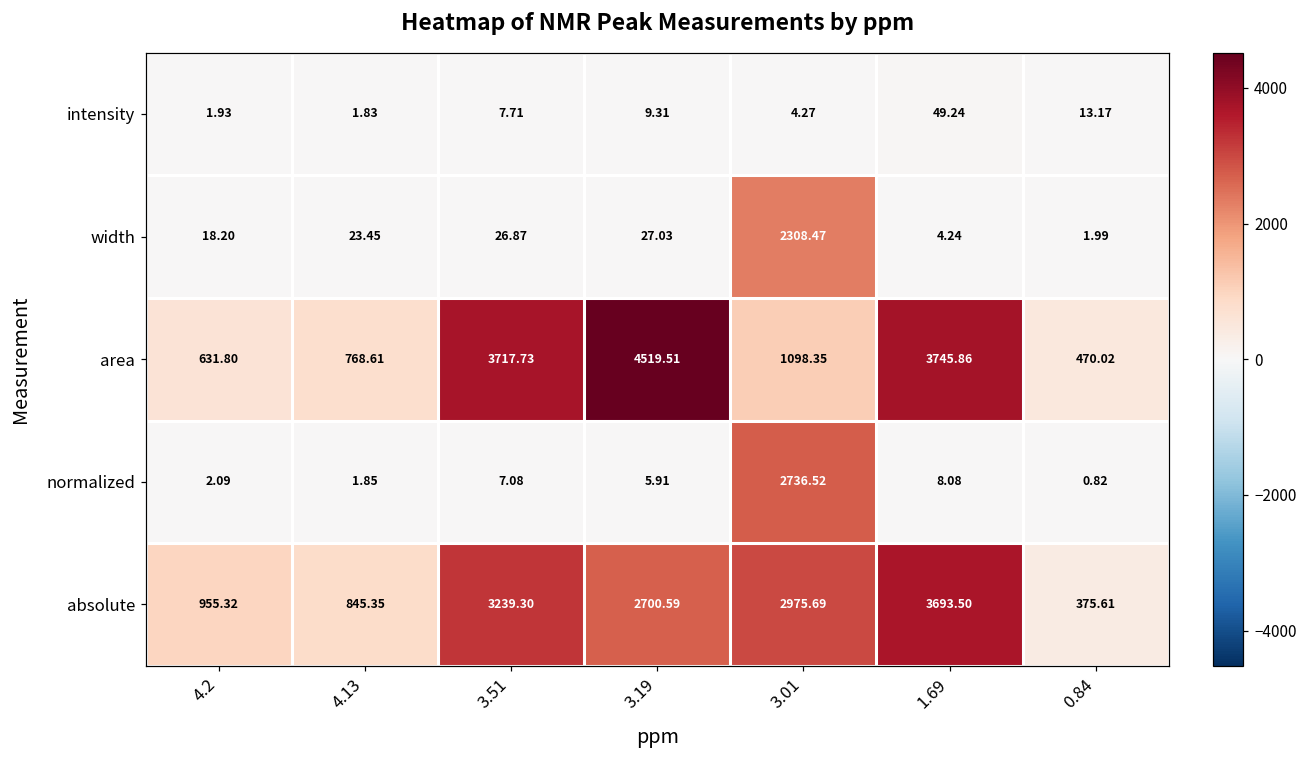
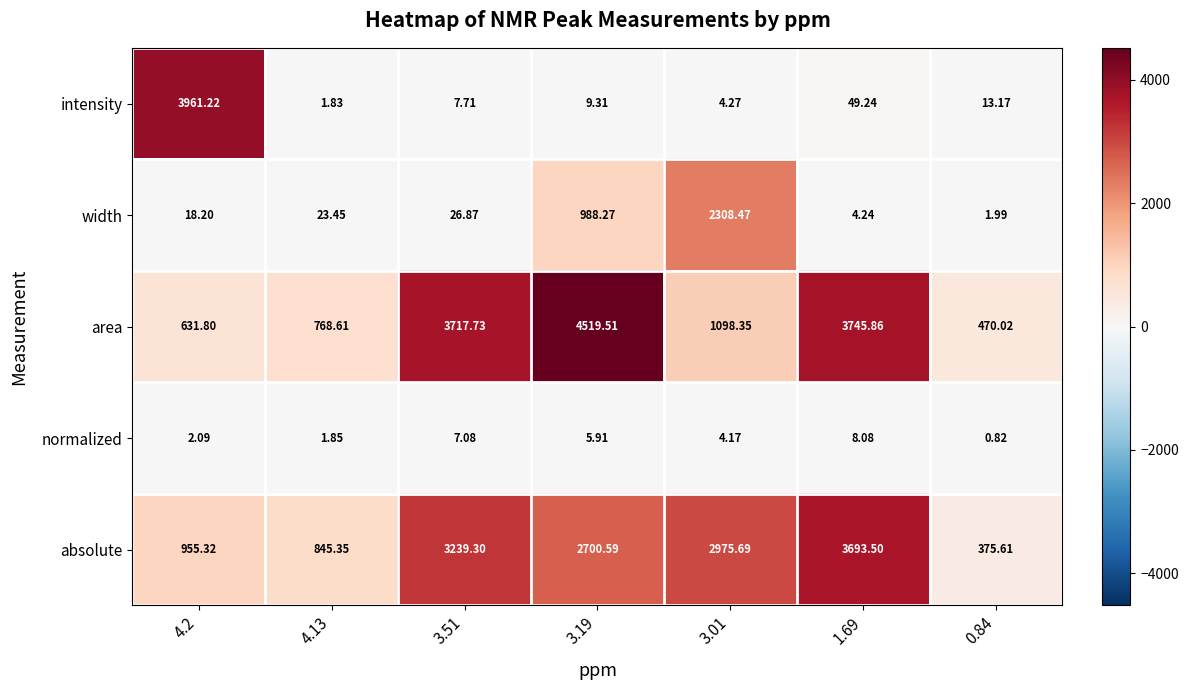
  {
    "intensity": {
-     "4.2": 1.93,
+     "4.2": 3961.22,
      "4.13": 1.83,
      "3.51": 7.71,
      "3.19": 9.31,
      "3.01": 4.27,
      "1.69": 49.24,
      "0.84": 13.17
    },
    "width": {
      "4.2": 18.20,
      "4.13": 23.45,
      "3.51": 26.87,
-     "3.19": 27.03,
+     "3.19": 988.27,
      "3.01": 2308.47,
      "1.69": 4.24,
      "0.84": 1.99
    },
    "area": {
      "4.2": 631.80,
      "4.13": 768.61,
      "3.51": 3717.73,
      "3.19": 4519.51,
      "3.01": 1098.35,
      "1.69": 3745.86,
      "0.84": 470.02
    },
    "normalized": {
      "4.2": 2.09,
      "4.13": 1.85,
      "3.51": 7.08,
      "3.19": 5.91,
-     "3.01": 2736.52,
+     "3.01": 4.17,
      "1.69": 8.08,
      "0.84": 0.82
    },
    "absolute": {
      "4.2": 955.32,
      "4.13": 845.35,
      "3.51": 3239.30,
      "3.19": 2700.59,
      "3.01": 2975.69,
      "1.69": 3693.50,
      "0.84": 375.61
    }
  }
